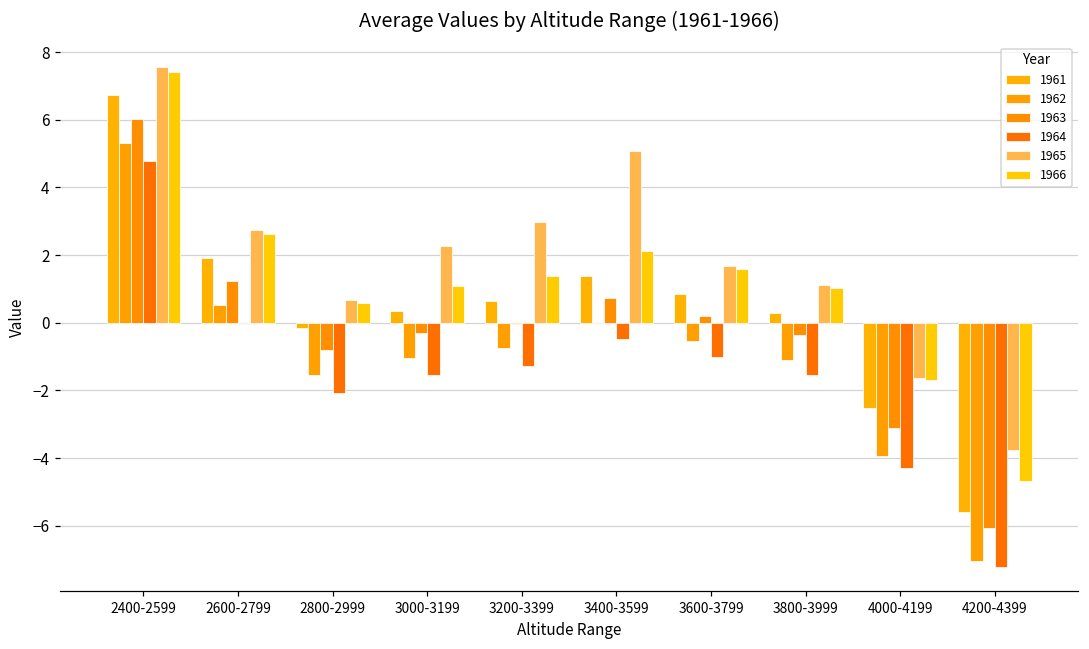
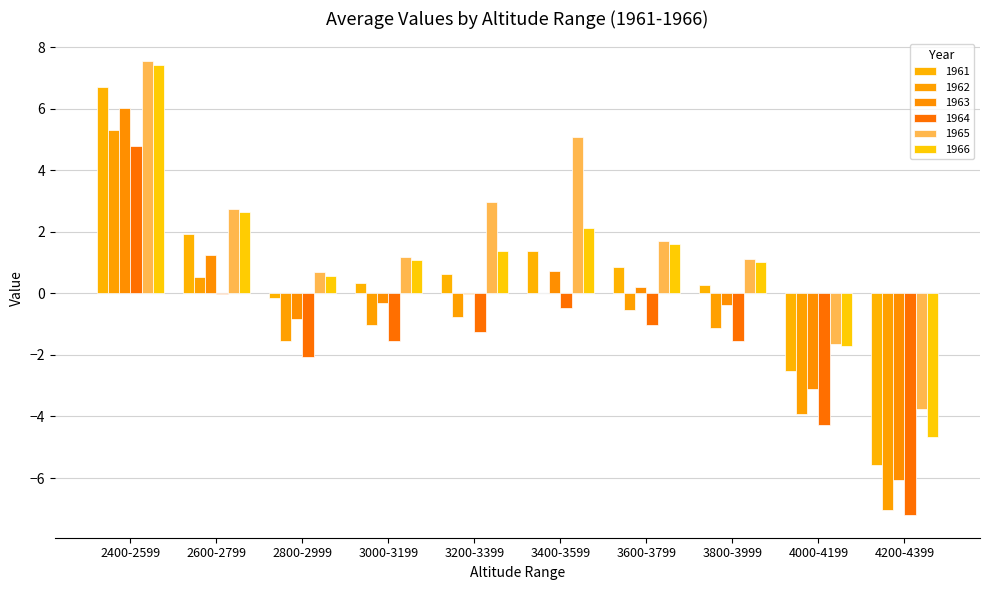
  {
    "1965": {
      "2400-2599": 7.5,
      "2600-2799": 2.8,
      "2800-2999": 0.7,
-     "3000-3199": 2.3,
+     "3000-3199": 1.2,
      "3200-3399": 3.0,
      "3400-3599": 5.1,
      "3600-3799": 1.7,
      "3800-3999": 1.1,
      "4000-4199": -1.6,
      "4200-4399": -3.8
    }
  }
